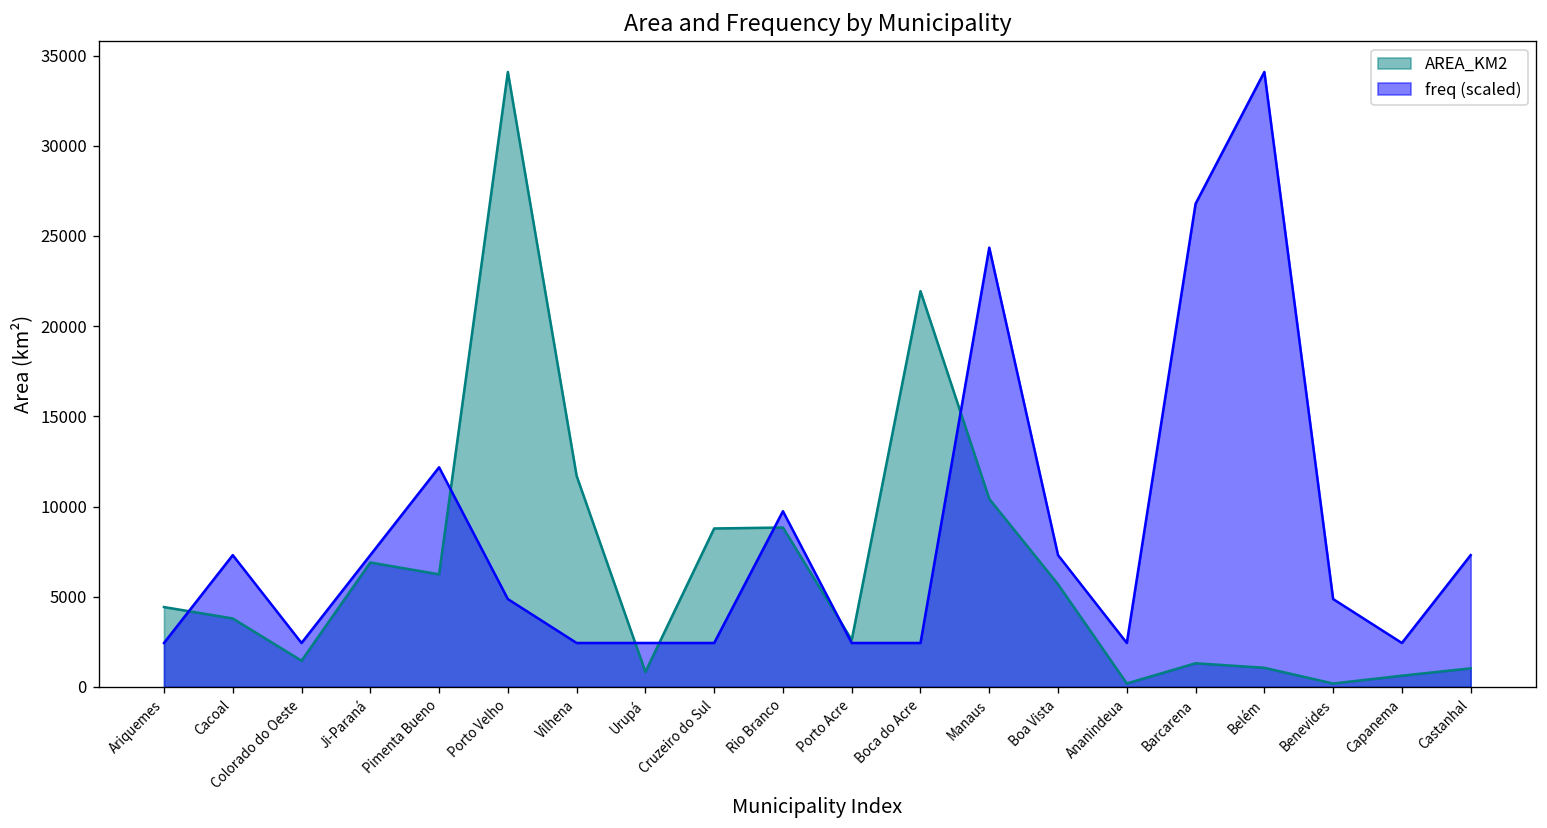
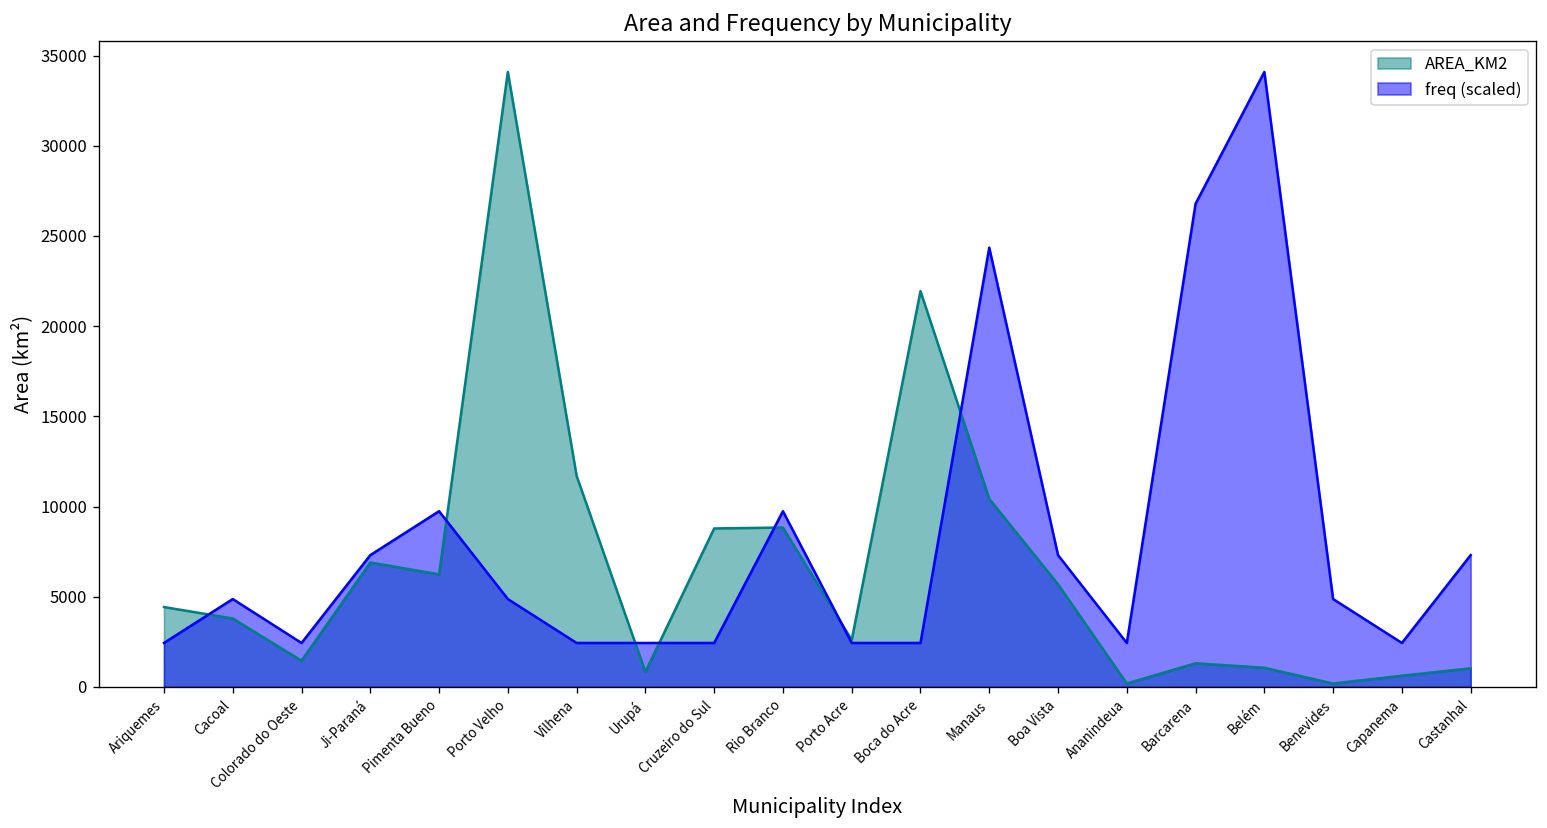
  {
    "AREA_KM2": {
      "Ariquemes": 4400,
      "Cacoal": 3800,
      "Colorado do Oeste": 1500,
      "Ji-Paraná": 6900,
      "Pimenta Bueno": 6200,
      "Porto Velho": 34100,
      "Vilhena": 11700,
      "Urupá": 800,
      "Cruzeiro do Sul": 8800,
      "Rio Branco": 8800,
      "Boca do Acre": 21900,
      "Manaus": 10400,
      "Boa Vista": 5700,
      "Ananindeua": 200,
      "Barcarena": 1300,
      "Belém": 1100,
      "Benevides": 200,
      "Capanema": 600,
      "Castanhal": 1000
    },
    "freq (scaled)": {
      "Ariquemes": 2400,
-     "Cacoal": 7300,
+     "Cacoal": 4900,
      "Colorado do Oeste": 2400,
      "Ji-Paraná": 7300,
-     "Pimenta Bueno": 12200,
+     "Pimenta Bueno": 9700,
      "Porto Velho": 4900,
      "Vilhena": 2400,
      "Urupá": 2400,
      "Cruzeiro do Sul": 2400,
      "Rio Branco": 9700,
      "Boca do Acre": 2400,
      "Manaus": 24400,
      "Boa Vista": 7300,
      "Ananindeua": 2400,
      "Barcarena": 26800,
      "Belém": 34100,
      "Benevides": 4900,
      "Capanema": 2400,
      "Castanhal": 7300
    }
  }
